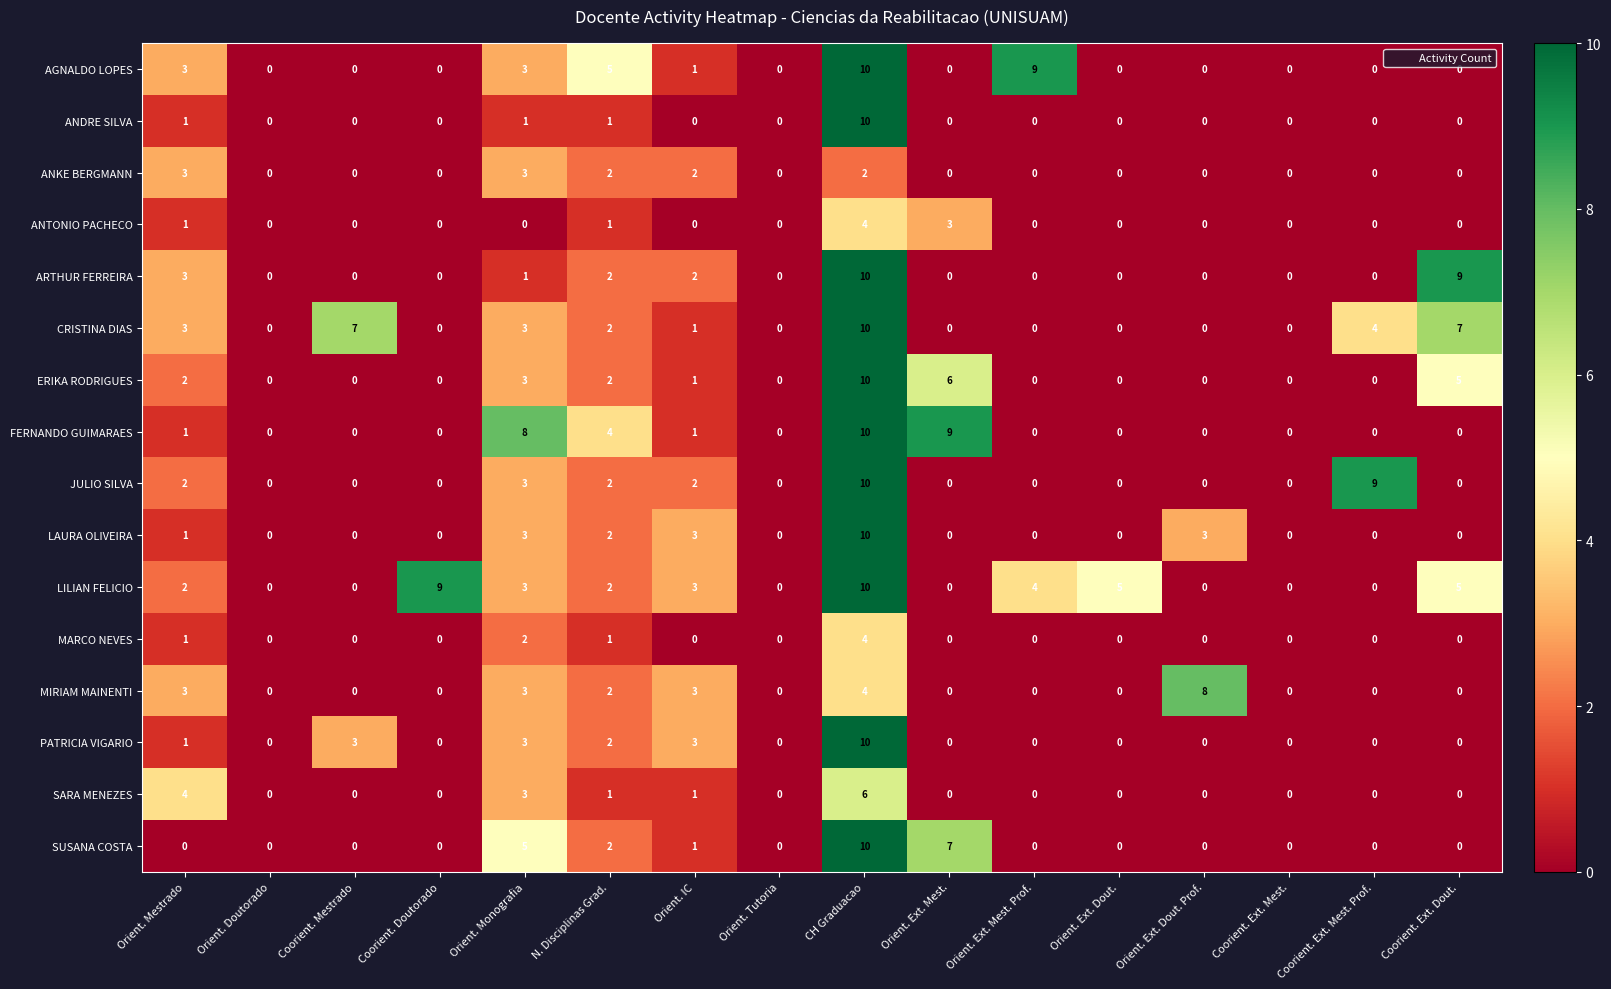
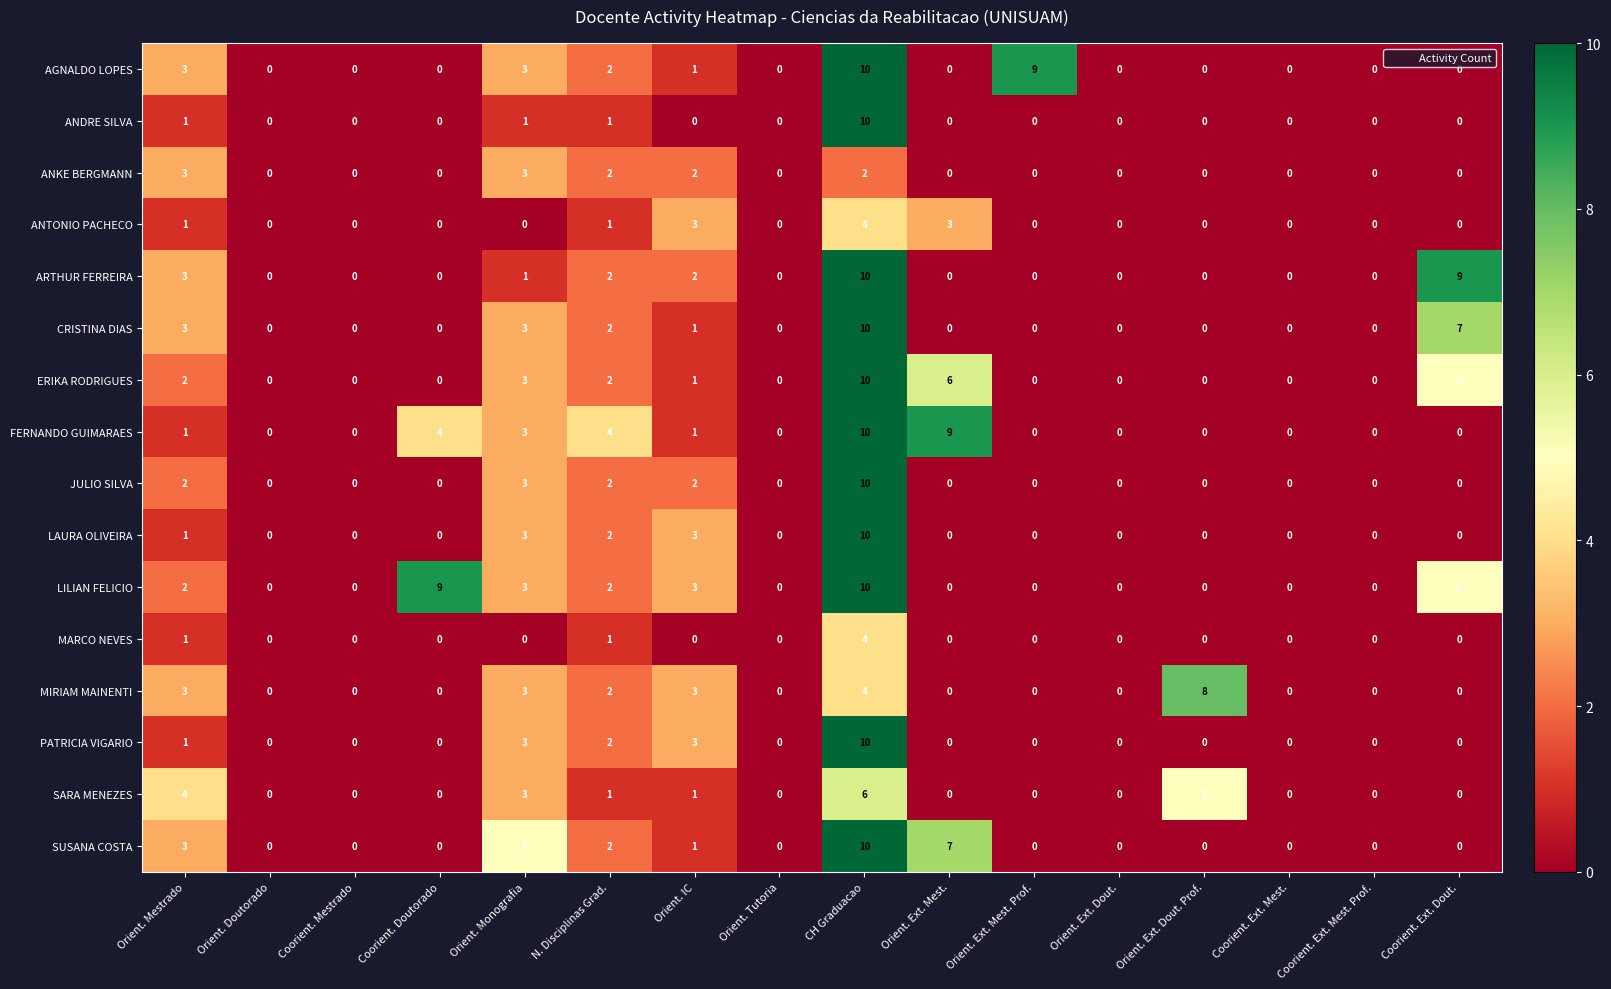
  {
    "AGNALDO LOPES": {
      "Orient. Mestrado": 3,
      "Orient. Doutorado": 0,
      "Coorient. Mestrado": 0,
      "Coorient. Doutorado": 0,
      "Orient. Monografia": 3,
-     "N. Disciplinas Grad.": 5,
+     "N. Disciplinas Grad.": 2,
      "Orient. IC": 1,
      "Orient. Tutoria": 0,
      "CH Graduacao": 10,
      "Orient. Ext. Mest.": 0,
      "Orient. Ext. Mest. Prof.": 9,
      "Orient. Ext. Dout.": 0,
      "Orient. Ext. Dout. Prof.": 0,
      "Coorient. Ext. Mest.": 0,
      "Coorient. Ext. Mest. Prof.": 0
    },
    "ANTONIO PACHECO": {
      "Orient. Mestrado": 1,
      "Orient. Doutorado": 0,
      "Coorient. Mestrado": 0,
      "Coorient. Doutorado": 0,
      "Orient. Monografia": 0,
      "N. Disciplinas Grad.": 1,
-     "Orient. IC": 0,
+     "Orient. IC": 3,
      "Orient. Tutoria": 0,
      "CH Graduacao": 4,
      "Orient. Ext. Mest.": 3,
      "Orient. Ext. Mest. Prof.": 0,
      "Orient. Ext. Dout.": 0,
      "Orient. Ext. Dout. Prof.": 0,
      "Coorient. Ext. Mest.": 0,
      "Coorient. Ext. Mest. Prof.": 0,
      "Coorient. Ext. Dout.": 0
    },
    "CRISTINA DIAS": {
      "Orient. Mestrado": 3,
      "Orient. Doutorado": 0,
-     "Coorient. Mestrado": 7,
+     "Coorient. Mestrado": 0,
      "Coorient. Doutorado": 0,
      "Orient. Monografia": 3,
      "N. Disciplinas Grad.": 2,
      "Orient. IC": 1,
      "Orient. Tutoria": 0,
      "CH Graduacao": 10,
      "Orient. Ext. Mest.": 0,
      "Orient. Ext. Mest. Prof.": 0,
      "Orient. Ext. Dout.": 0,
      "Orient. Ext. Dout. Prof.": 0,
      "Coorient. Ext. Mest.": 0,
-     "Coorient. Ext. Mest. Prof.": 4,
+     "Coorient. Ext. Mest. Prof.": 0,
      "Coorient. Ext. Dout.": 7
    },
    "FERNANDO GUIMARAES": {
      "Orient. Mestrado": 1,
      "Orient. Doutorado": 0,
      "Coorient. Mestrado": 0,
-     "Coorient. Doutorado": 0,
-     "Orient. Monografia": 8,
+     "Coorient. Doutorado": 4,
+     "Orient. Monografia": 3,
      "N. Disciplinas Grad.": 4,
      "Orient. IC": 1,
      "Orient. Tutoria": 0,
      "CH Graduacao": 10,
      "Orient. Ext. Mest.": 9,
      "Orient. Ext. Mest. Prof.": 0,
      "Orient. Ext. Dout.": 0,
      "Orient. Ext. Dout. Prof.": 0,
      "Coorient. Ext. Mest.": 0,
      "Coorient. Ext. Mest. Prof.": 0,
      "Coorient. Ext. Dout.": 0
    },
    "JULIO SILVA": {
      "Orient. Mestrado": 2,
      "Orient. Doutorado": 0,
      "Coorient. Mestrado": 0,
      "Coorient. Doutorado": 0,
      "Orient. Monografia": 3,
      "N. Disciplinas Grad.": 2,
      "Orient. IC": 2,
      "Orient. Tutoria": 0,
      "CH Graduacao": 10,
      "Orient. Ext. Mest.": 0,
      "Orient. Ext. Mest. Prof.": 0,
      "Orient. Ext. Dout.": 0,
      "Orient. Ext. Dout. Prof.": 0,
      "Coorient. Ext. Mest.": 0,
-     "Coorient. Ext. Mest. Prof.": 9,
+     "Coorient. Ext. Mest. Prof.": 0,
      "Coorient. Ext. Dout.": 0
    },
    "LAURA OLIVEIRA": {
      "Orient. Mestrado": 1,
      "Orient. Doutorado": 0,
      "Coorient. Mestrado": 0,
      "Coorient. Doutorado": 0,
      "Orient. Monografia": 3,
      "N. Disciplinas Grad.": 2,
      "Orient. IC": 3,
      "Orient. Tutoria": 0,
      "CH Graduacao": 10,
      "Orient. Ext. Mest.": 0,
      "Orient. Ext. Mest. Prof.": 0,
      "Orient. Ext. Dout.": 0,
-     "Orient. Ext. Dout. Prof.": 3,
+     "Orient. Ext. Dout. Prof.": 0,
      "Coorient. Ext. Mest.": 0,
      "Coorient. Ext. Mest. Prof.": 0,
      "Coorient. Ext. Dout.": 0
    },
    "LILIAN FELICIO": {
      "Orient. Mestrado": 2,
      "Orient. Doutorado": 0,
      "Coorient. Mestrado": 0,
      "Coorient. Doutorado": 9,
      "Orient. Monografia": 3,
      "N. Disciplinas Grad.": 2,
      "Orient. IC": 3,
      "Orient. Tutoria": 0,
      "CH Graduacao": 10,
      "Orient. Ext. Mest.": 0,
-     "Orient. Ext. Mest. Prof.": 4,
-     "Orient. Ext. Dout.": 5,
+     "Orient. Ext. Mest. Prof.": 0,
+     "Orient. Ext. Dout.": 0,
      "Orient. Ext. Dout. Prof.": 0,
      "Coorient. Ext. Mest.": 0,
      "Coorient. Ext. Mest. Prof.": 0,
      "Coorient. Ext. Dout.": 5
    },
    "MARCO NEVES": {
      "Orient. Mestrado": 1,
      "Orient. Doutorado": 0,
      "Coorient. Mestrado": 0,
      "Coorient. Doutorado": 0,
-     "Orient. Monografia": 2,
+     "Orient. Monografia": 0,
      "N. Disciplinas Grad.": 1,
      "Orient. IC": 0,
      "Orient. Tutoria": 0,
      "CH Graduacao": 4,
      "Orient. Ext. Mest.": 0,
      "Orient. Ext. Mest. Prof.": 0,
      "Orient. Ext. Dout.": 0,
      "Orient. Ext. Dout. Prof.": 0,
      "Coorient. Ext. Mest.": 0,
      "Coorient. Ext. Mest. Prof.": 0,
      "Coorient. Ext. Dout.": 0
    },
    "PATRICIA VIGARIO": {
      "Orient. Mestrado": 1,
      "Orient. Doutorado": 0,
-     "Coorient. Mestrado": 3,
+     "Coorient. Mestrado": 0,
      "Coorient. Doutorado": 0,
      "Orient. Monografia": 3,
      "N. Disciplinas Grad.": 2,
      "Orient. IC": 3,
      "Orient. Tutoria": 0,
      "CH Graduacao": 10,
      "Orient. Ext. Mest.": 0,
      "Orient. Ext. Mest. Prof.": 0,
      "Orient. Ext. Dout.": 0,
      "Orient. Ext. Dout. Prof.": 0,
      "Coorient. Ext. Mest.": 0,
      "Coorient. Ext. Mest. Prof.": 0,
      "Coorient. Ext. Dout.": 0
    },
    "SARA MENEZES": {
      "Orient. Mestrado": 4,
      "Orient. Doutorado": 0,
      "Coorient. Mestrado": 0,
      "Coorient. Doutorado": 0,
      "Orient. Monografia": 3,
      "N. Disciplinas Grad.": 1,
      "Orient. IC": 1,
      "Orient. Tutoria": 0,
      "CH Graduacao": 6,
      "Orient. Ext. Mest.": 0,
      "Orient. Ext. Mest. Prof.": 0,
      "Orient. Ext. Dout.": 0,
-     "Orient. Ext. Dout. Prof.": 0,
+     "Orient. Ext. Dout. Prof.": 5,
      "Coorient. Ext. Mest.": 0,
      "Coorient. Ext. Mest. Prof.": 0,
      "Coorient. Ext. Dout.": 0
    },
    "SUSANA COSTA": {
-     "Orient. Mestrado": 0,
+     "Orient. Mestrado": 3,
      "Orient. Doutorado": 0,
      "Coorient. Mestrado": 0,
      "Coorient. Doutorado": 0,
      "Orient. Monografia": 5,
      "N. Disciplinas Grad.": 2,
      "Orient. IC": 1,
      "Orient. Tutoria": 0,
      "CH Graduacao": 10,
      "Orient. Ext. Mest.": 7,
      "Orient. Ext. Mest. Prof.": 0,
      "Orient. Ext. Dout.": 0,
      "Orient. Ext. Dout. Prof.": 0,
      "Coorient. Ext. Mest.": 0,
      "Coorient. Ext. Mest. Prof.": 0,
      "Coorient. Ext. Dout.": 0
    }
  }
